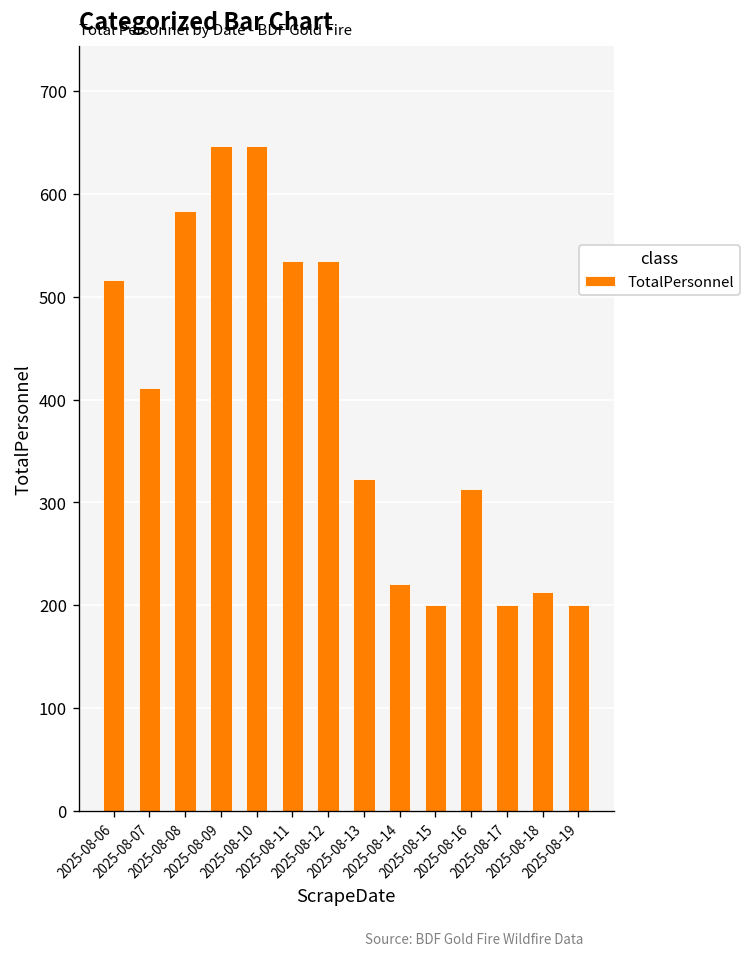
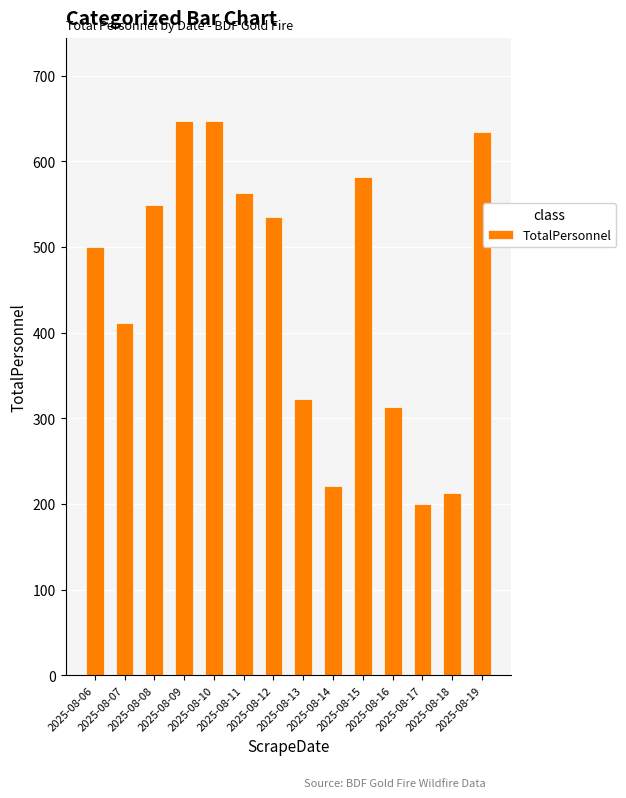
  {
-   "2025-08-06": 520,
+   "2025-08-06": 500,
    "2025-08-07": 410,
-   "2025-08-08": 580,
+   "2025-08-08": 550,
    "2025-08-09": 650,
    "2025-08-10": 650,
-   "2025-08-11": 540,
+   "2025-08-11": 560,
    "2025-08-12": 540,
    "2025-08-13": 320,
    "2025-08-14": 220,
-   "2025-08-15": 200,
+   "2025-08-15": 580,
    "2025-08-16": 310,
    "2025-08-17": 200,
    "2025-08-18": 210,
-   "2025-08-19": 200
+   "2025-08-19": 630
  }
